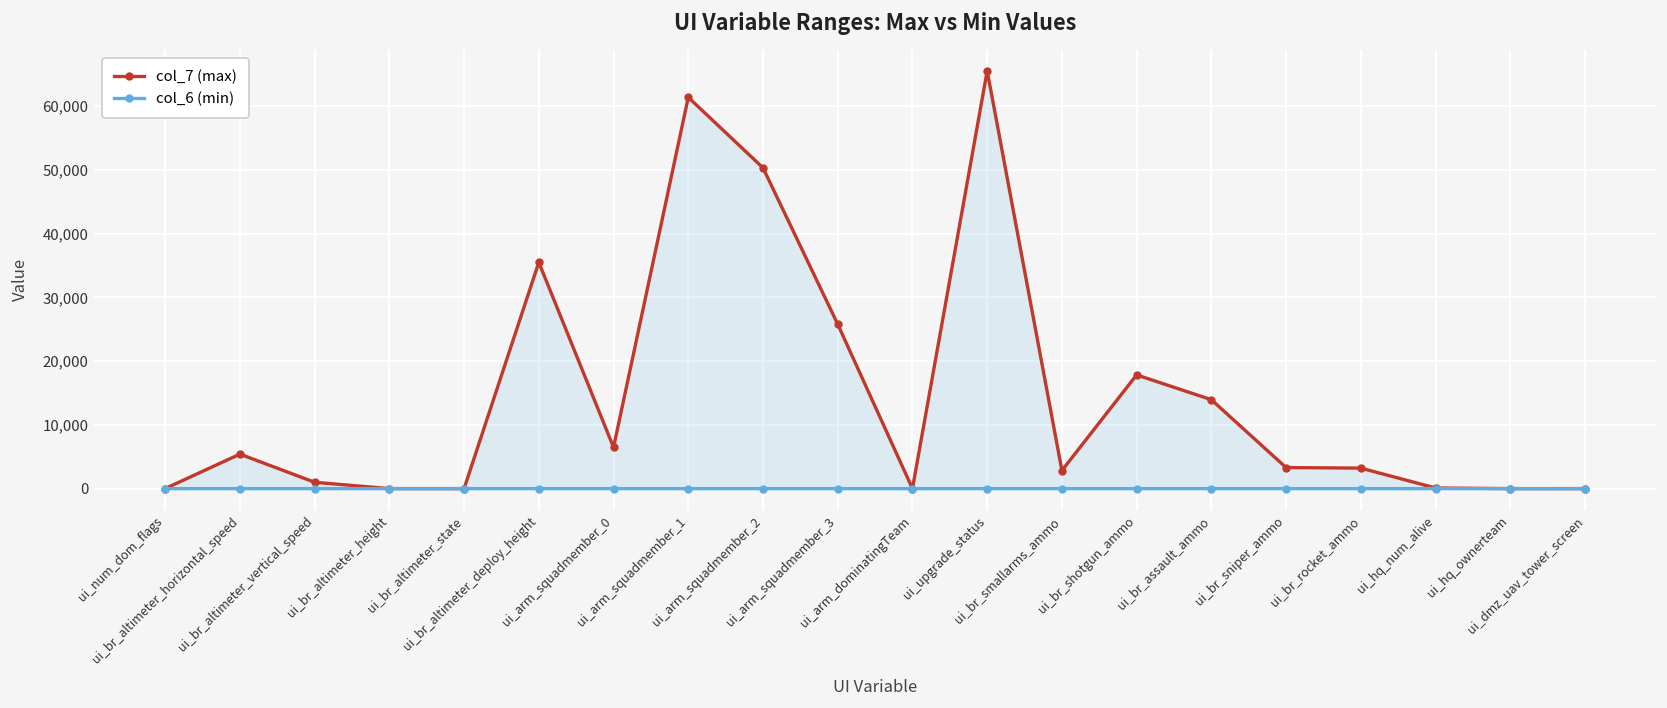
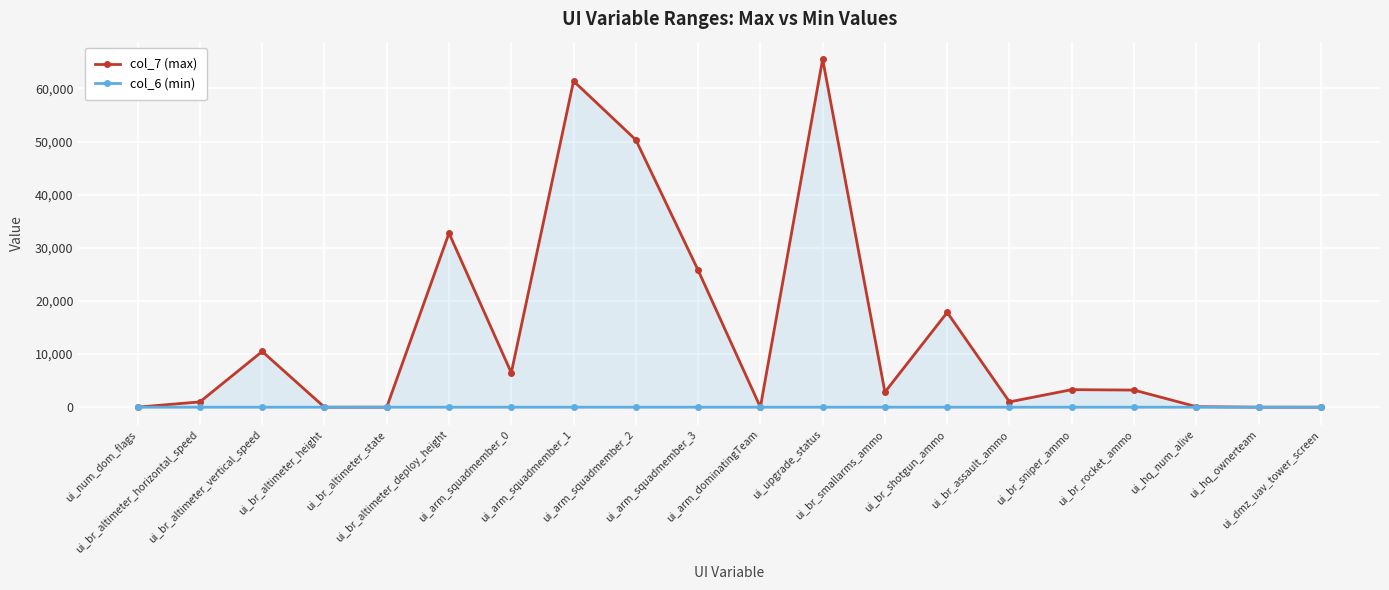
  {
    "col_7 (max)": {
-     "ui_br_altimeter_horizontal_speed": "5,000",
-     "ui_br_altimeter_vertical_speed": "1,000",
-     "ui_br_altimeter_deploy_height": "36,000",
+     "ui_br_altimeter_horizontal_speed": "1,000",
+     "ui_br_altimeter_vertical_speed": "10,000",
+     "ui_br_altimeter_deploy_height": "33,000",
      "ui_arm_squadmember_0": "6,000",
      "ui_arm_squadmember_1": "61,000",
      "ui_arm_squadmember_2": "50,000",
      "ui_arm_squadmember_3": "26,000",
      "ui_upgrade_status": "66,000",
      "ui_br_smallarms_ammo": "3,000",
      "ui_br_shotgun_ammo": "18,000",
-     "ui_br_assault_ammo": "14,000",
+     "ui_br_assault_ammo": "1,000",
      "ui_br_sniper_ammo": "3,000",
      "ui_br_rocket_ammo": "3,000"
    },
    "col_6 (min)": {
      "ui_br_altimeter_horizontal_speed": "0",
      "ui_br_altimeter_vertical_speed": "0",
      "ui_br_altimeter_deploy_height": "0",
      "ui_arm_squadmember_0": "0",
      "ui_arm_squadmember_1": "0",
      "ui_arm_squadmember_2": "0",
      "ui_arm_squadmember_3": "0",
      "ui_upgrade_status": "0",
      "ui_br_smallarms_ammo": "0",
      "ui_br_shotgun_ammo": "0",
      "ui_br_assault_ammo": "0",
      "ui_br_sniper_ammo": "0",
      "ui_br_rocket_ammo": "0"
    }
  }
